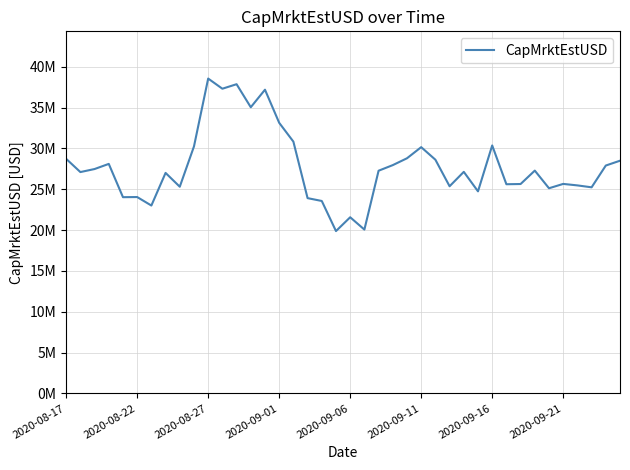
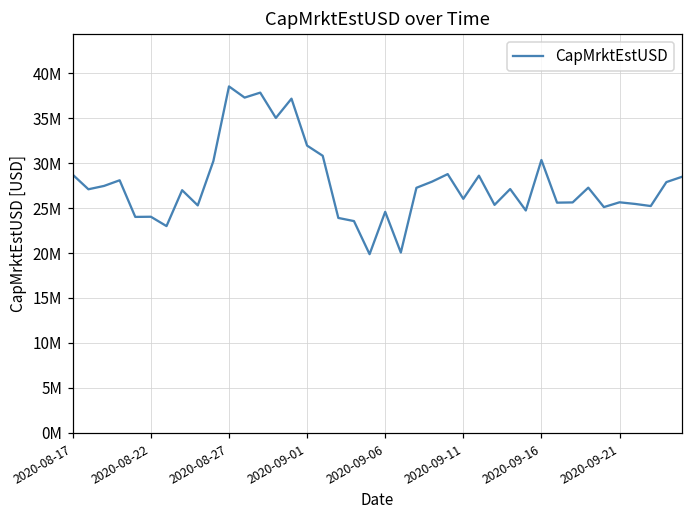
  {
    "2020-08-17": 29000000,
    "2020-08-22": 24000000,
    "2020-08-27": 39000000,
-   "2020-09-01": 33000000,
-   "2020-09-06": 22000000,
-   "2020-09-11": 30000000,
+   "2020-09-01": 32000000,
+   "2020-09-06": 25000000,
+   "2020-09-11": 26000000,
    "2020-09-16": 30000000,
    "2020-09-21": 26000000
  }
